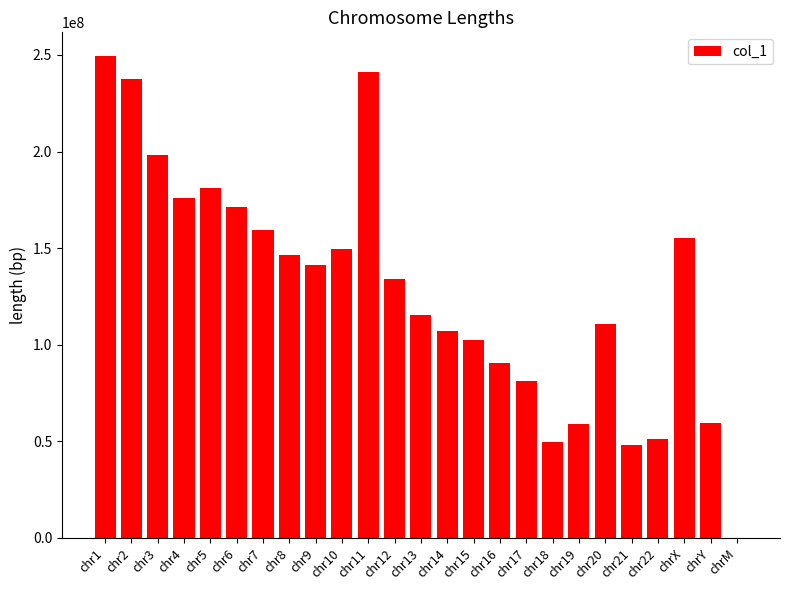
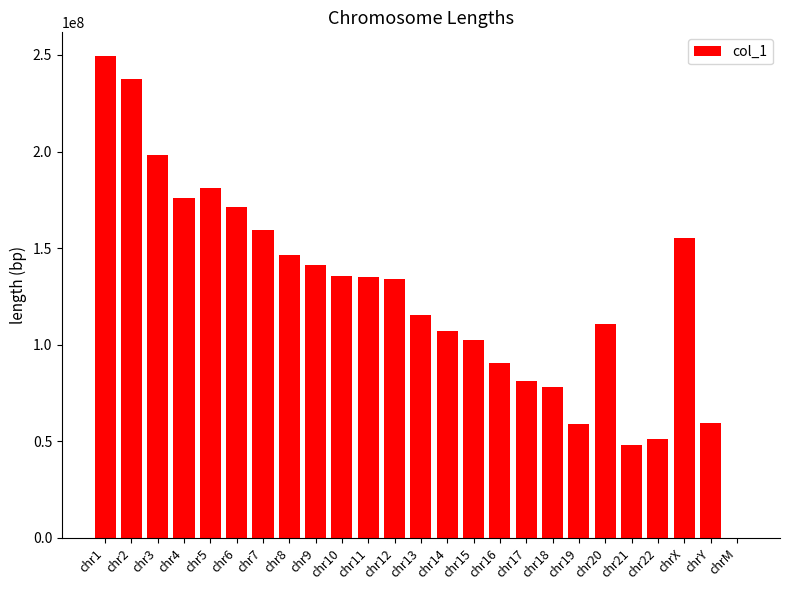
  {
    "chr1": 249000000,
    "chr2": 238000000,
    "chr3": 198000000,
    "chr4": 176000000,
    "chr5": 181000000,
    "chr6": 171000000,
    "chr7": 159000000,
    "chr8": 146000000,
    "chr9": 141000000,
-   "chr10": 149000000,
-   "chr11": 241000000,
+   "chr10": 136000000,
+   "chr11": 135000000,
    "chr12": 134000000,
    "chr13": 115000000,
    "chr14": 107000000,
    "chr15": 103000000,
    "chr16": 90000000,
    "chr17": 81000000,
-   "chr18": 49000000,
+   "chr18": 78000000,
    "chr19": 59000000,
    "chr20": 111000000,
    "chr21": 48000000,
    "chr22": 51000000,
    "chrX": 155000000,
    "chrY": 59000000
  }
